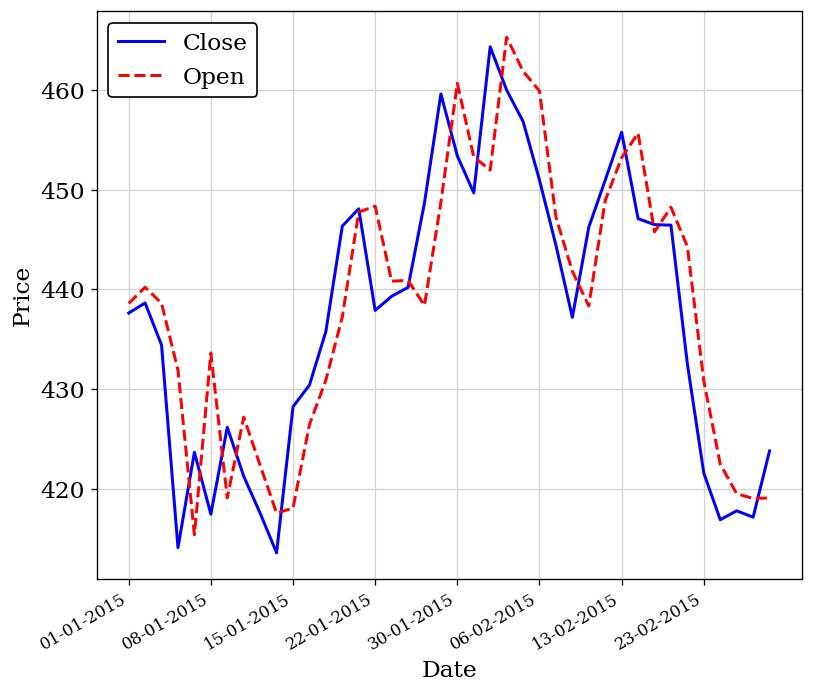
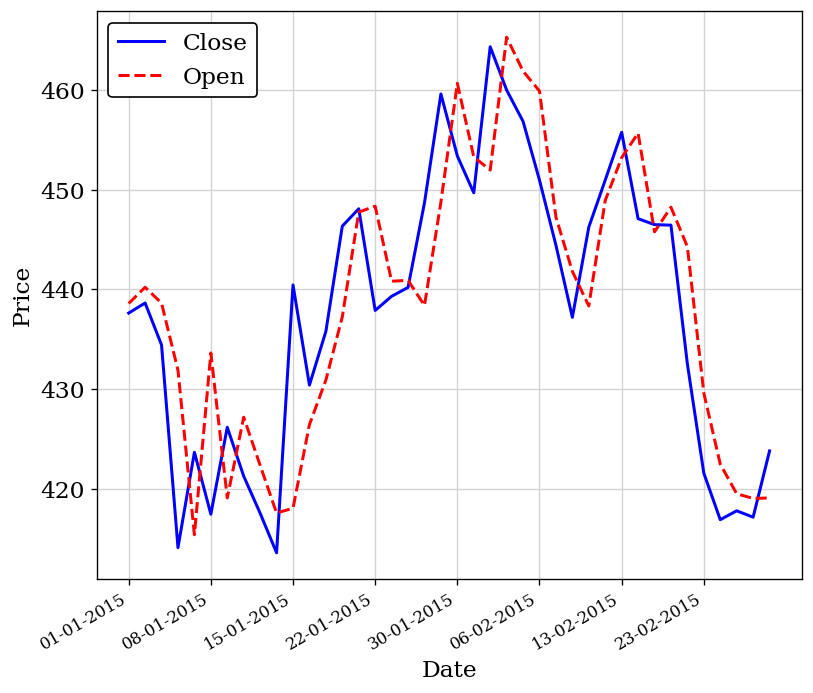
  {
    "Close": {
      "01-01-2015": 438,
      "08-01-2015": 417,
-     "15-01-2015": 428,
+     "15-01-2015": 440,
      "22-01-2015": 438,
      "30-01-2015": 453,
      "06-02-2015": 451,
      "13-02-2015": 456,
      "23-02-2015": 422
    },
    "Open": {
      "01-01-2015": 439,
      "08-01-2015": 434,
      "15-01-2015": 418,
      "22-01-2015": 448,
      "30-01-2015": 461,
      "06-02-2015": 460,
      "13-02-2015": 453,
-     "23-02-2015": 431
+     "23-02-2015": 430
    }
  }
